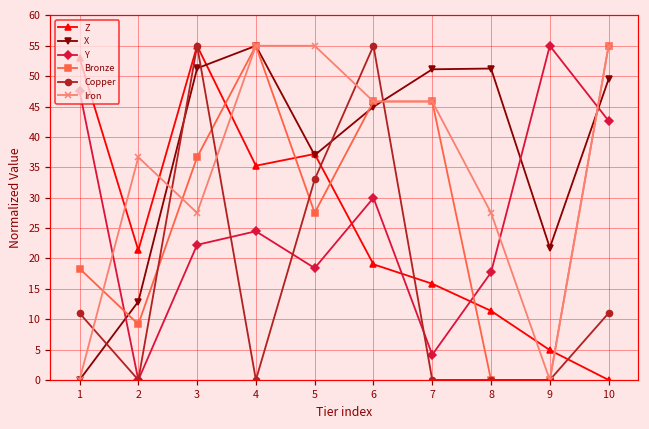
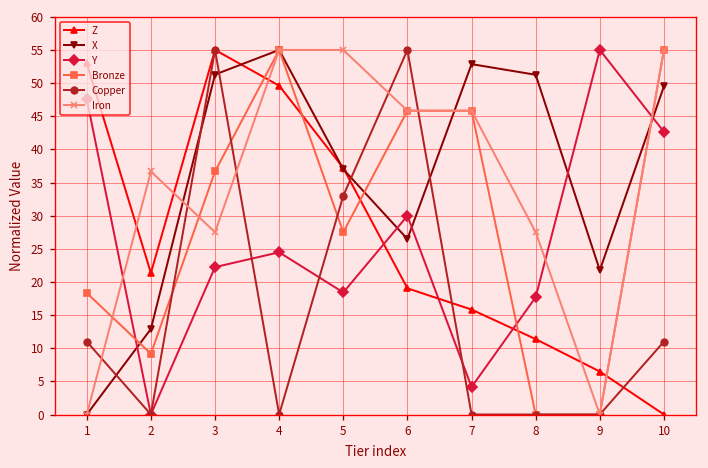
  {
    "Z": {
      "2": 21,
-     "4": 35,
+     "4": 50,
      "6": 19,
      "7": 16,
      "8": 11,
-     "9": 5,
+     "9": 6,
      "10": 0
    },
    "X": {
      "2": 13,
      "3": 51,
-     "6": 45,
-     "7": 51,
+     "6": 26,
+     "7": 53,
      "8": 51,
      "9": 22,
      "10": 50
    }
  }
